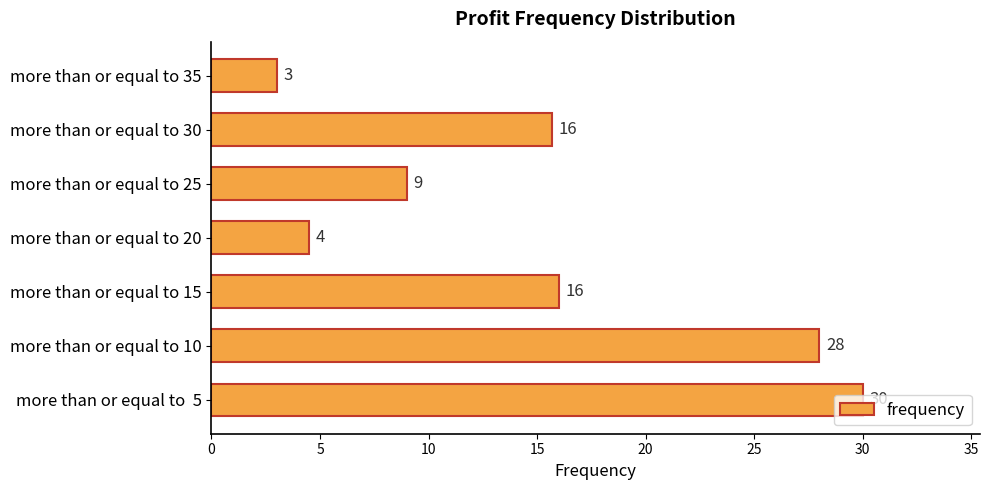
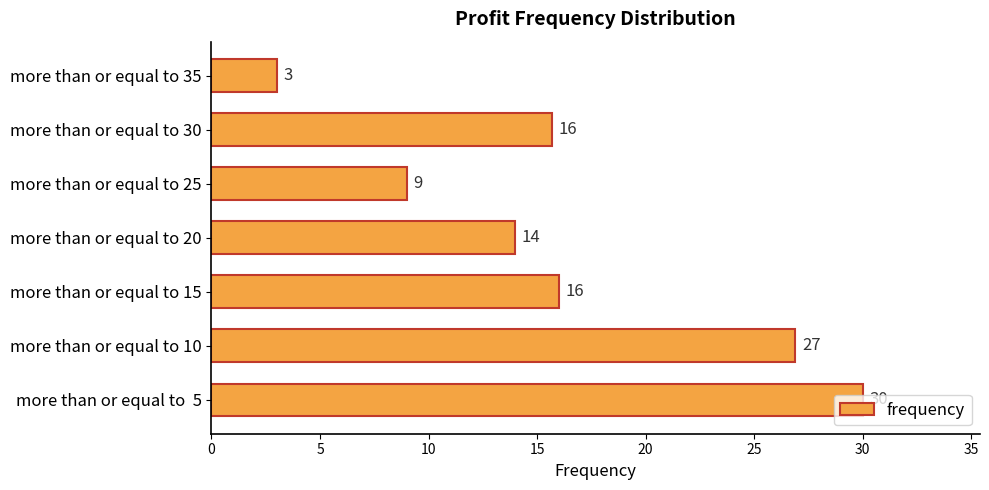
  {
    "more than or equal to 35": 3,
    "more than or equal to 30": 16,
    "more than or equal to 25": 9,
-   "more than or equal to 20": 4,
+   "more than or equal to 20": 14,
    "more than or equal to 15": 16,
-   "more than or equal to 10": 28
+   "more than or equal to 10": 27
  }
